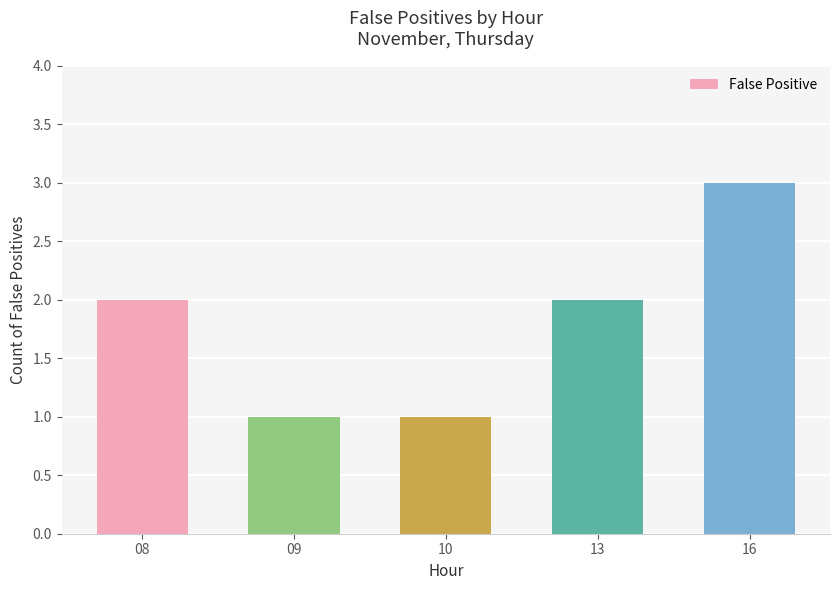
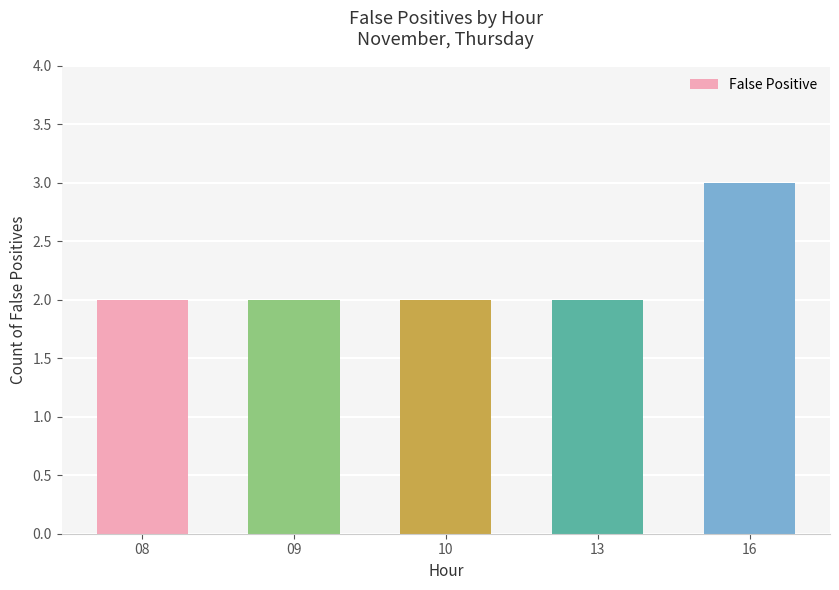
  {
    "08": 2,
-   "09": 1,
-   "10": 1,
+   "09": 2,
+   "10": 2,
    "13": 2,
    "16": 3
  }
